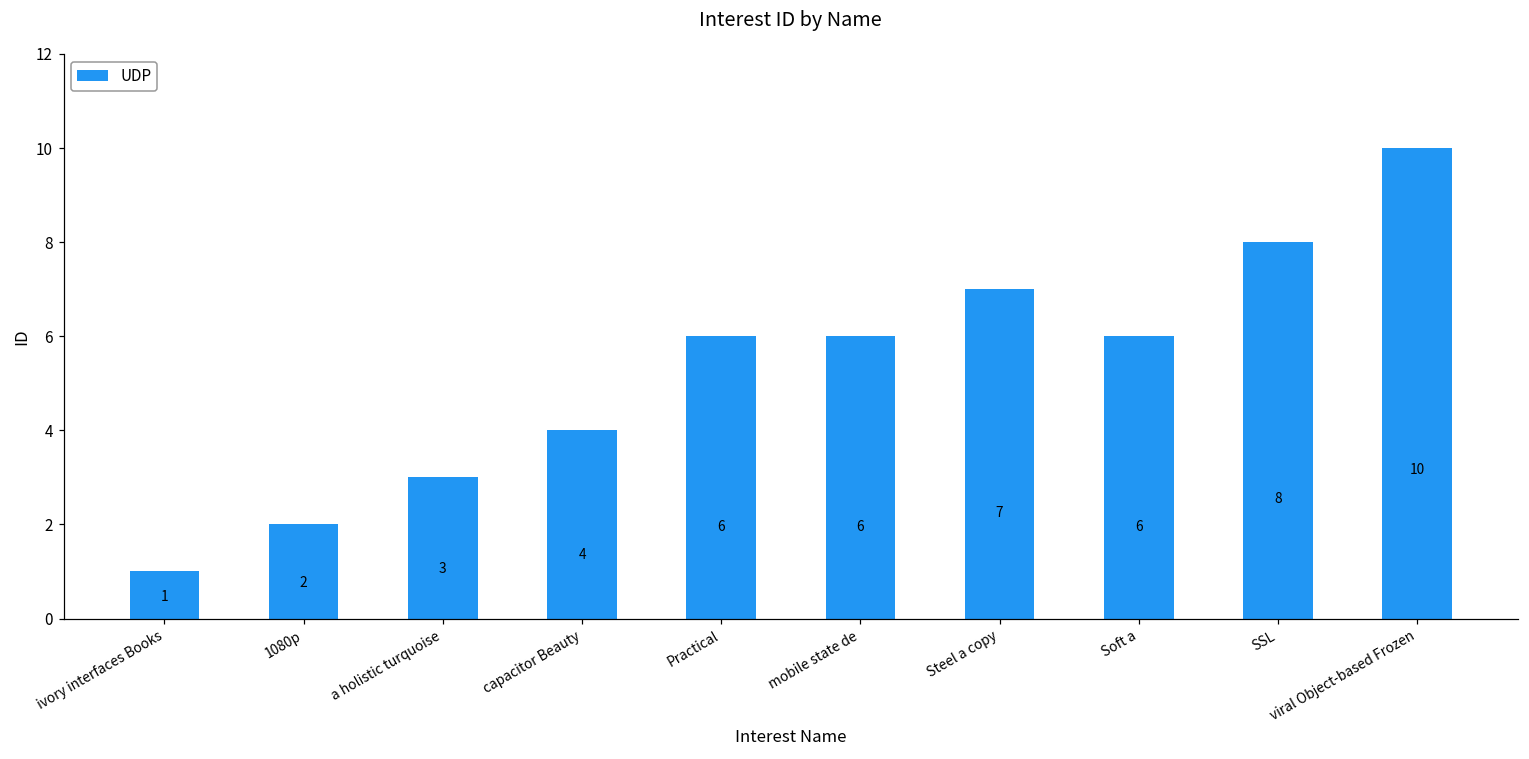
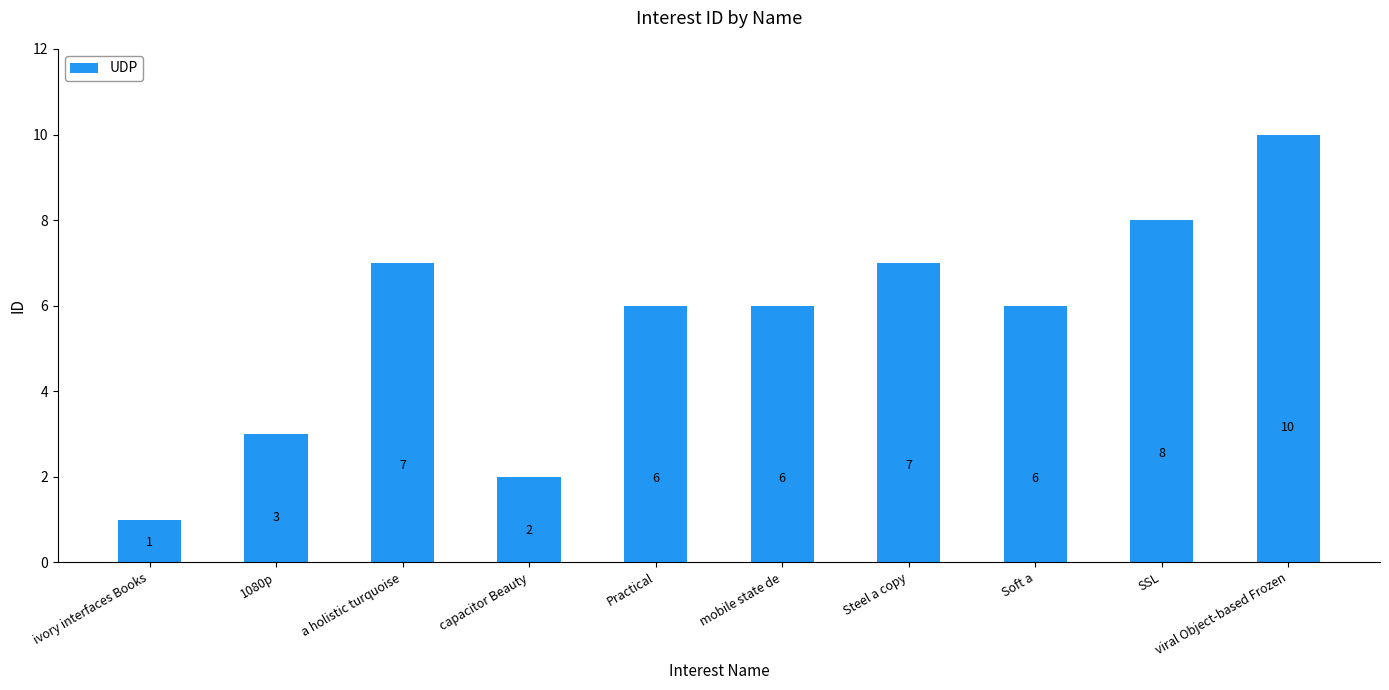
  {
    "ivory interfaces Books": 1,
-   "1080p": 2,
-   "a holistic turquoise": 3,
-   "capacitor Beauty": 4,
+   "1080p": 3,
+   "a holistic turquoise": 7,
+   "capacitor Beauty": 2,
    "Practical": 6,
    "mobile state de": 6,
    "Steel a copy": 7,
    "Soft a": 6,
    "SSL": 8,
    "viral Object-based Frozen": 10
  }
